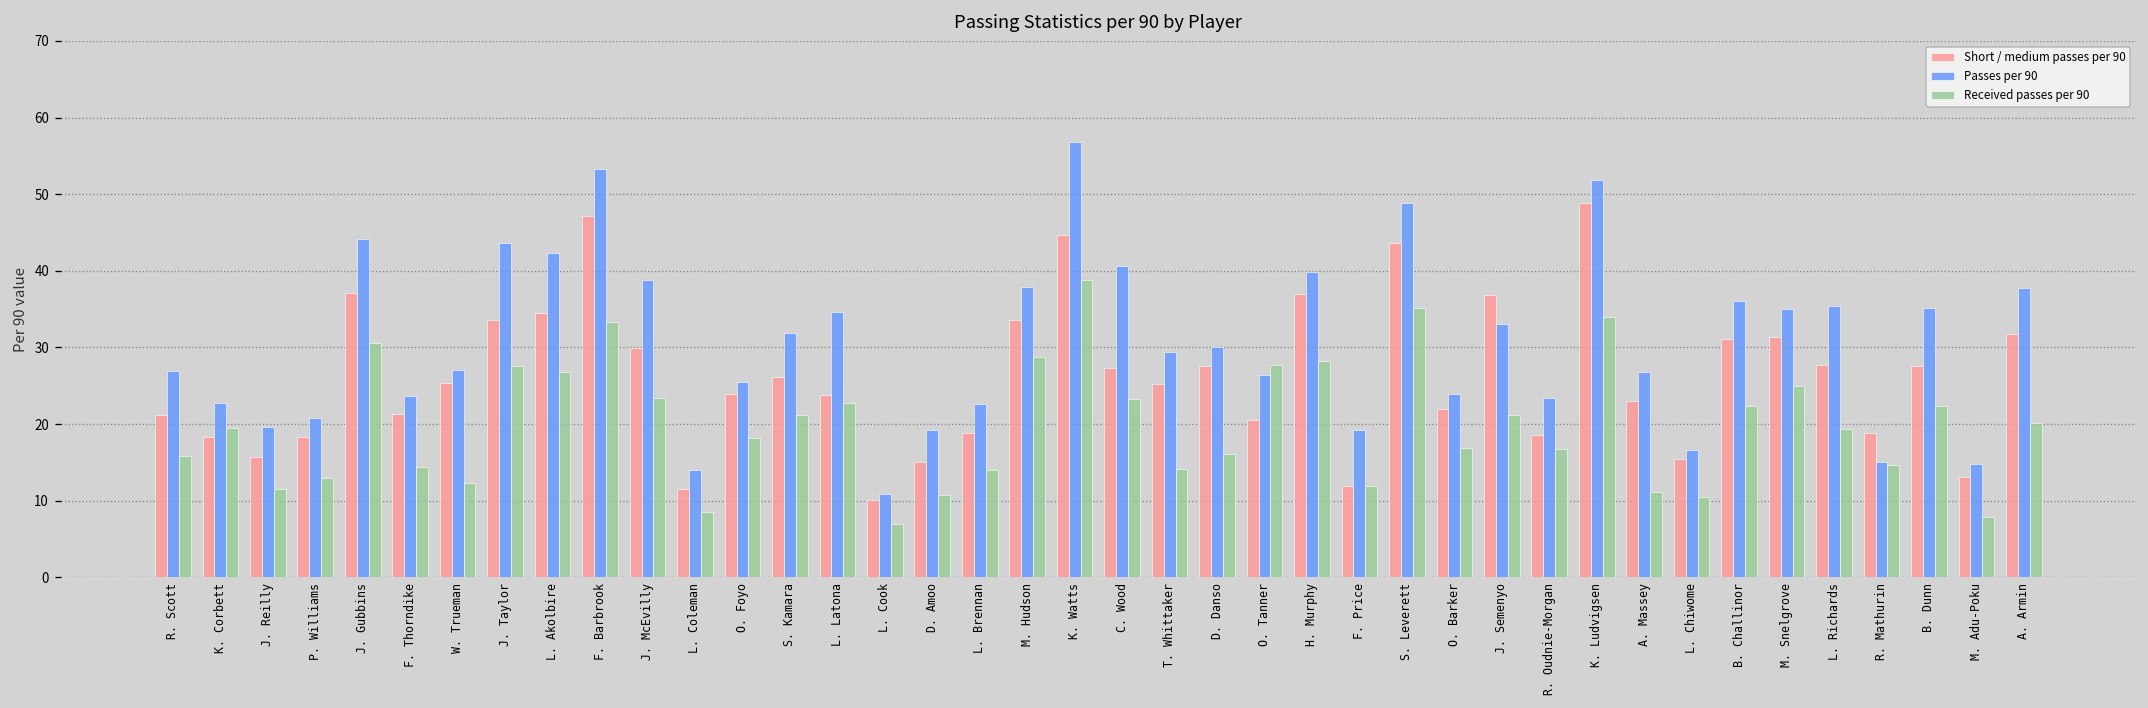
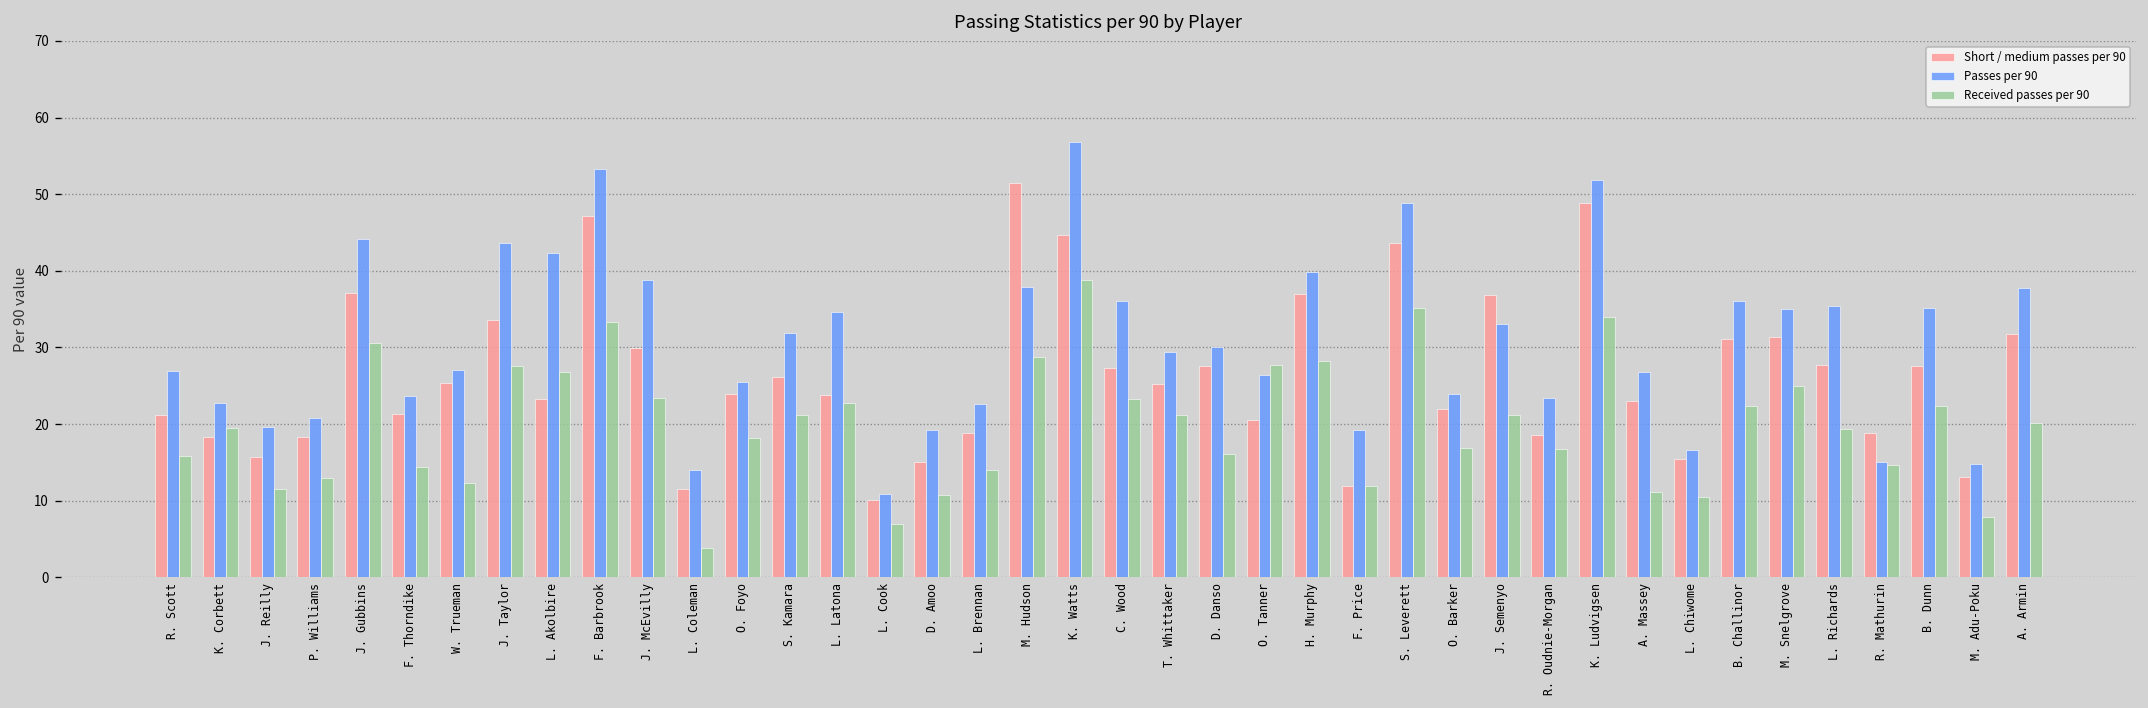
  {
    "Short / medium passes per 90": {
      "R. Scott": 21,
      "K. Corbett": 18,
      "J. Reilly": 16,
      "P. Williams": 18,
      "J. Gubbins": 37,
      "F. Thorndike": 21,
      "W. Trueman": 25,
      "J. Taylor": 34,
-     "L. Akolbire": 35,
+     "L. Akolbire": 23,
      "F. Barbrook": 47,
      "J. McEvilly": 30,
      "L. Coleman": 12,
      "O. Foyo": 24,
      "S. Kamara": 26,
      "L. Latona": 24,
      "L. Cook": 10,
      "D. Amoo": 15,
      "L. Brennan": 19,
-     "M. Hudson": 34,
+     "M. Hudson": 52,
      "K. Watts": 45,
      "C. Wood": 27,
      "T. Whittaker": 25,
      "D. Danso": 28,
      "O. Tanner": 20,
      "H. Murphy": 37,
      "F. Price": 12,
      "S. Leverett": 44,
      "O. Barker": 22,
      "J. Semenyo": 37,
      "R. Oudnie-Morgan": 19,
      "K. Ludvigsen": 49,
      "A. Massey": 23,
      "L. Chiwome": 15,
      "B. Challinor": 31,
      "M. Snelgrove": 31,
      "L. Richards": 28,
      "R. Mathurin": 19,
      "B. Dunn": 28,
      "M. Adu-Poku": 13,
      "A. Armin": 32
    },
    "Passes per 90": {
      "R. Scott": 27,
      "K. Corbett": 23,
      "J. Reilly": 20,
      "P. Williams": 21,
      "J. Gubbins": 44,
      "F. Thorndike": 24,
      "W. Trueman": 27,
      "J. Taylor": 44,
      "L. Akolbire": 42,
      "F. Barbrook": 53,
      "J. McEvilly": 39,
      "L. Coleman": 14,
      "O. Foyo": 25,
      "S. Kamara": 32,
      "L. Latona": 35,
      "L. Cook": 11,
      "D. Amoo": 19,
      "L. Brennan": 23,
      "M. Hudson": 38,
      "K. Watts": 57,
-     "C. Wood": 41,
+     "C. Wood": 36,
      "T. Whittaker": 29,
      "D. Danso": 30,
      "O. Tanner": 26,
      "H. Murphy": 40,
      "F. Price": 19,
      "S. Leverett": 49,
      "O. Barker": 24,
      "J. Semenyo": 33,
      "R. Oudnie-Morgan": 23,
      "K. Ludvigsen": 52,
      "A. Massey": 27,
      "L. Chiwome": 17,
      "B. Challinor": 36,
      "M. Snelgrove": 35,
      "L. Richards": 35,
      "R. Mathurin": 15,
      "B. Dunn": 35,
      "M. Adu-Poku": 15,
      "A. Armin": 38
    },
    "Received passes per 90": {
      "R. Scott": 16,
      "K. Corbett": 20,
      "J. Reilly": 11,
      "P. Williams": 13,
      "J. Gubbins": 31,
      "F. Thorndike": 14,
      "W. Trueman": 12,
      "J. Taylor": 28,
      "L. Akolbire": 27,
      "F. Barbrook": 33,
      "J. McEvilly": 23,
-     "L. Coleman": 8,
+     "L. Coleman": 4,
      "O. Foyo": 18,
      "S. Kamara": 21,
      "L. Latona": 23,
      "L. Cook": 7,
      "D. Amoo": 11,
      "L. Brennan": 14,
      "M. Hudson": 29,
      "K. Watts": 39,
      "C. Wood": 23,
-     "T. Whittaker": 14,
+     "T. Whittaker": 21,
      "D. Danso": 16,
      "O. Tanner": 28,
      "H. Murphy": 28,
      "F. Price": 12,
      "S. Leverett": 35,
      "O. Barker": 17,
      "J. Semenyo": 21,
      "R. Oudnie-Morgan": 17,
      "K. Ludvigsen": 34,
      "A. Massey": 11,
      "L. Chiwome": 11,
      "B. Challinor": 22,
      "M. Snelgrove": 25,
      "L. Richards": 19,
      "R. Mathurin": 15,
      "B. Dunn": 22,
      "M. Adu-Poku": 8,
      "A. Armin": 20
    }
  }
